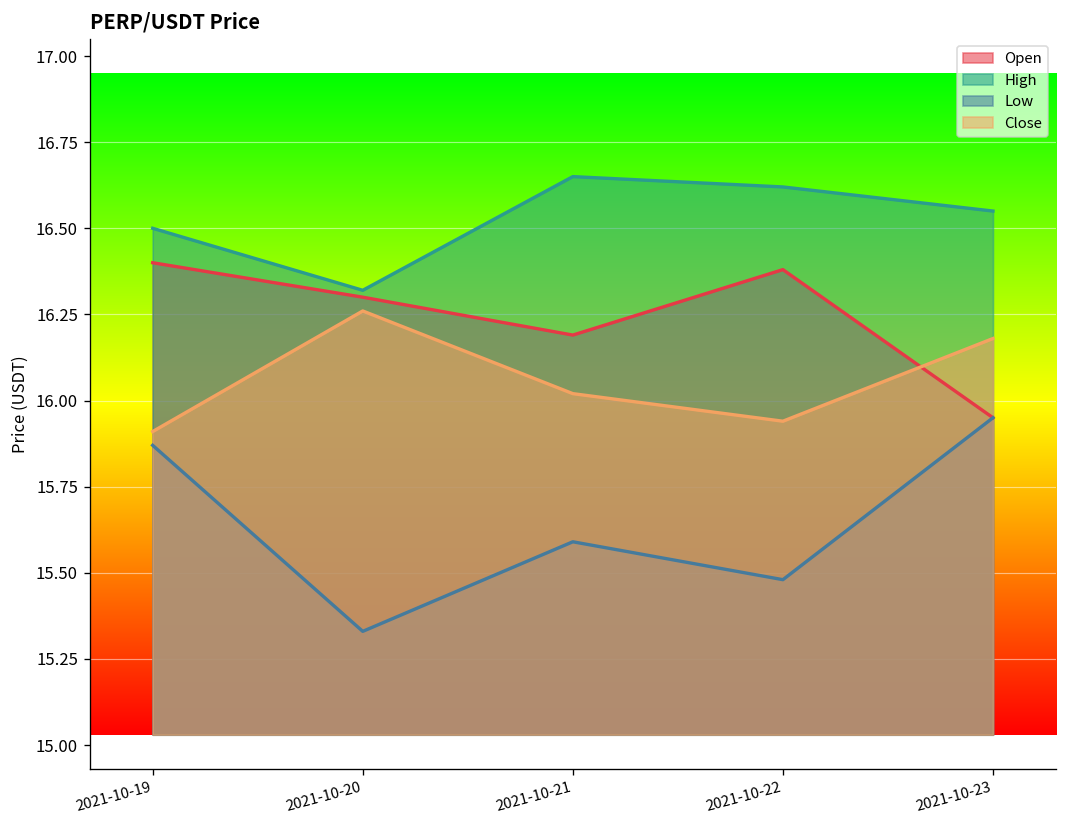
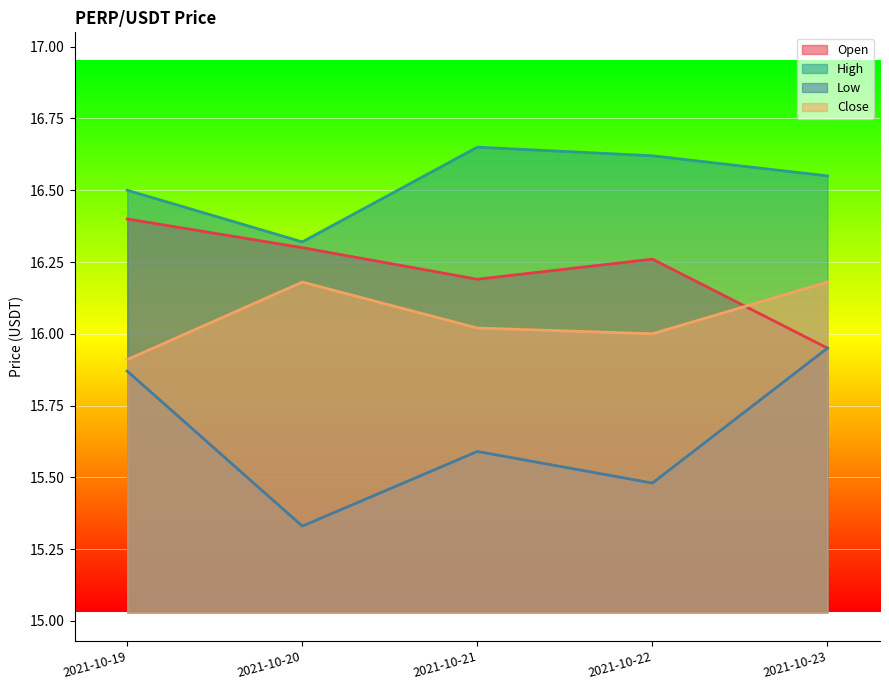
  {
    "Open": {
      "2021-10-19": 16.40,
      "2021-10-20": 16.30,
      "2021-10-21": 16.19,
-     "2021-10-22": 16.38
+     "2021-10-22": 16.26
    },
    "Close": {
      "2021-10-19": 15.91,
-     "2021-10-20": 16.26,
+     "2021-10-20": 16.18,
      "2021-10-21": 16.02,
-     "2021-10-22": 15.94,
+     "2021-10-22": 16.00,
      "2021-10-23": 16.18
    }
  }
